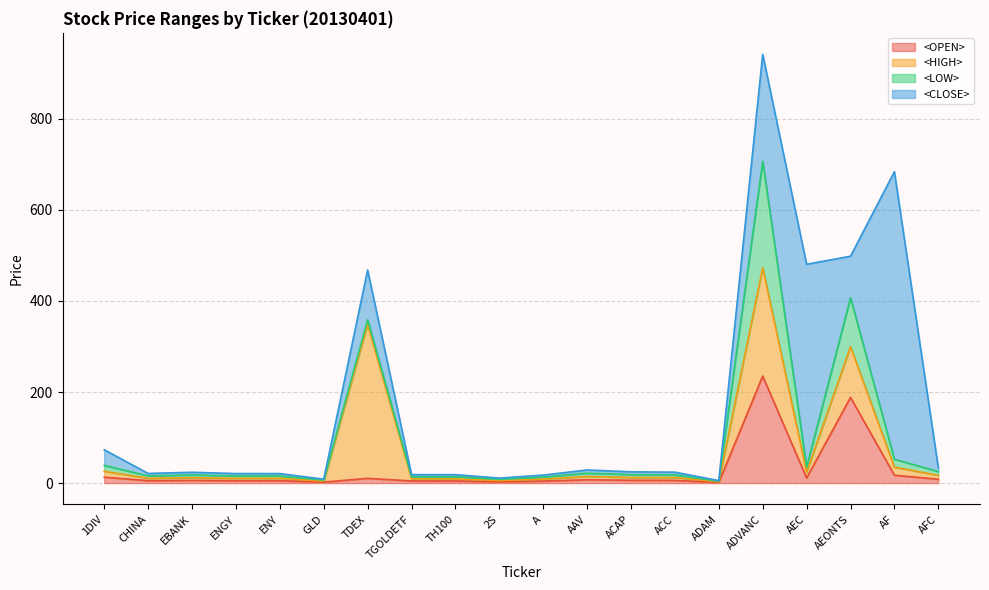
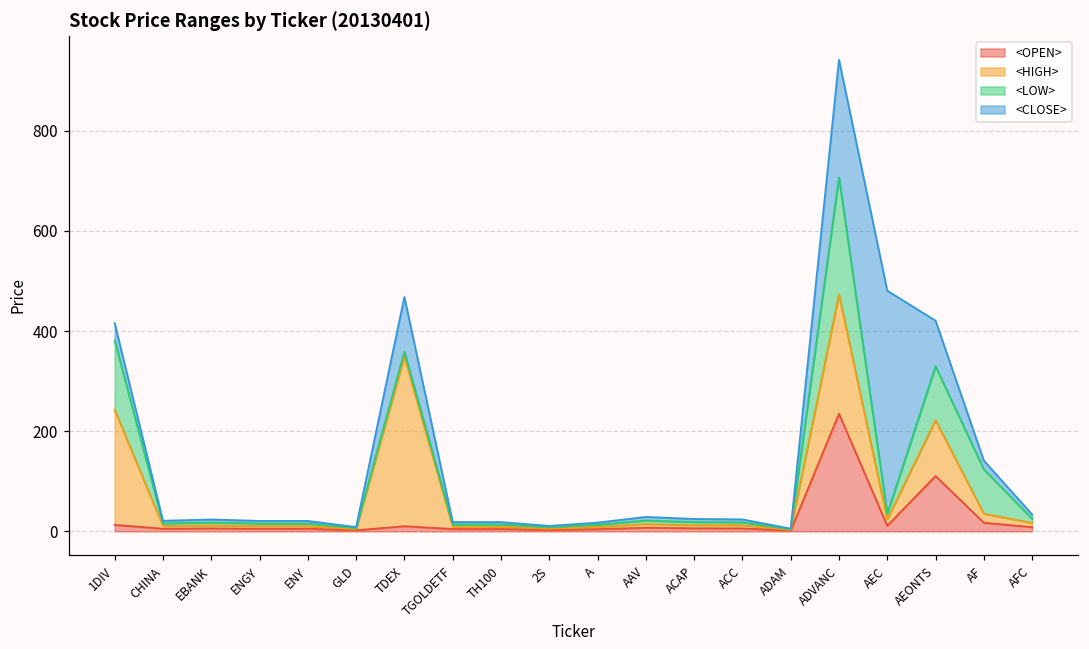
  {
    "<OPEN>": {
      "1DIV": 10,
      "EBANK": 10,
      "TDEX": 10,
      "AAV": 10,
      "ACAP": 10,
      "ACC": 10,
      "ADVANC": 240,
      "AEC": 10,
-     "AEONTS": 190,
+     "AEONTS": 110,
      "AF": 20,
      "AFC": 10
    },
    "<HIGH>": {
-     "1DIV": 10,
+     "1DIV": 230,
      "EBANK": 10,
      "TDEX": 340,
      "AAV": 10,
      "ACAP": 10,
      "ACC": 10,
      "ADVANC": 240,
      "AEC": 10,
      "AEONTS": 110,
      "AF": 20,
      "AFC": 10
    },
    "<LOW>": {
-     "1DIV": 10,
+     "1DIV": 140,
      "EBANK": 10,
      "TDEX": 10,
      "AAV": 10,
      "ACAP": 10,
      "ACC": 10,
      "ADVANC": 230,
      "AEC": 10,
      "AEONTS": 110,
-     "AF": 20,
+     "AF": 90,
      "AFC": 10
    },
    "<CLOSE>": {
      "1DIV": 30,
      "EBANK": 10,
      "TDEX": 110,
      "AAV": 10,
      "ACAP": 10,
      "ACC": 10,
      "ADVANC": 240,
      "AEC": 450,
      "AEONTS": 90,
-     "AF": 630,
+     "AF": 20,
      "AFC": 10
    }
  }
